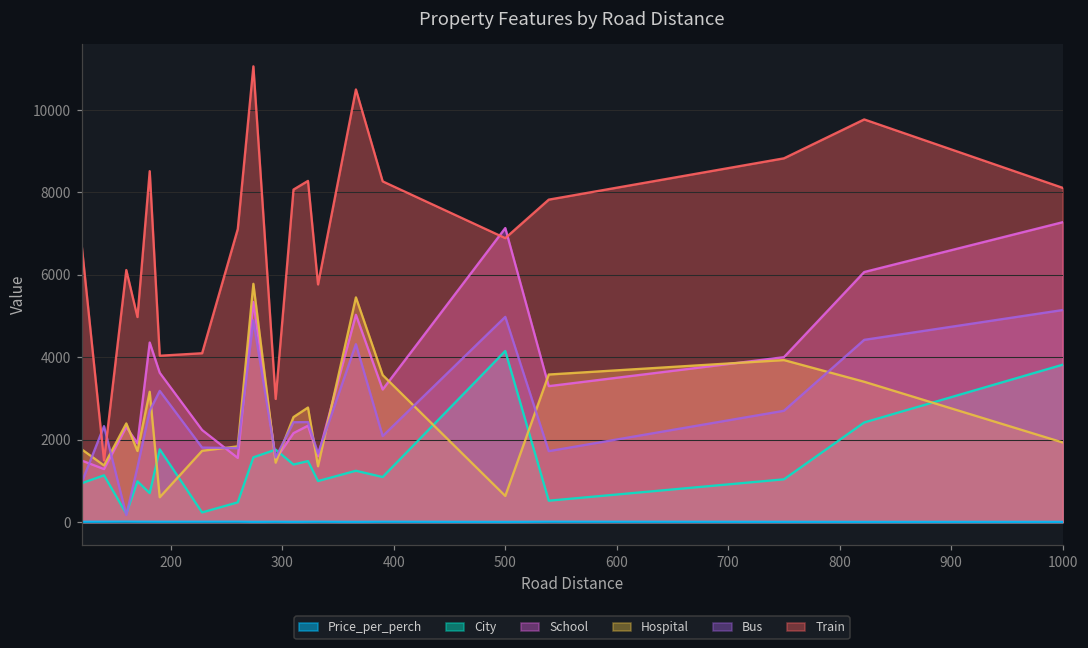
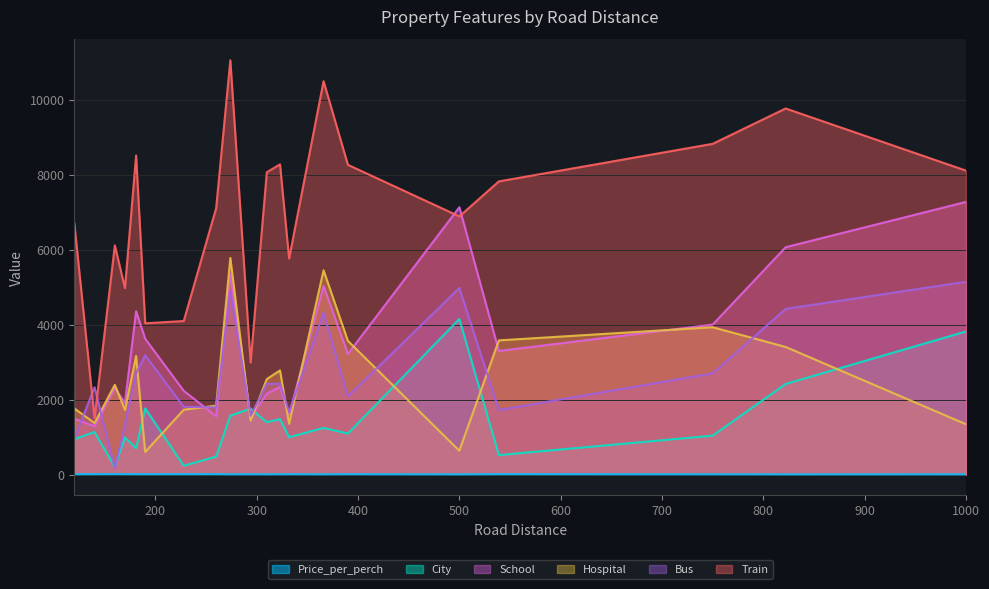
  {
    "Hospital": {
      "500": 600,
-     "1000": 1900
+     "1000": 1300
    },
    "Train": {
      "500": 6900,
      "1000": 8100
    }
  }
